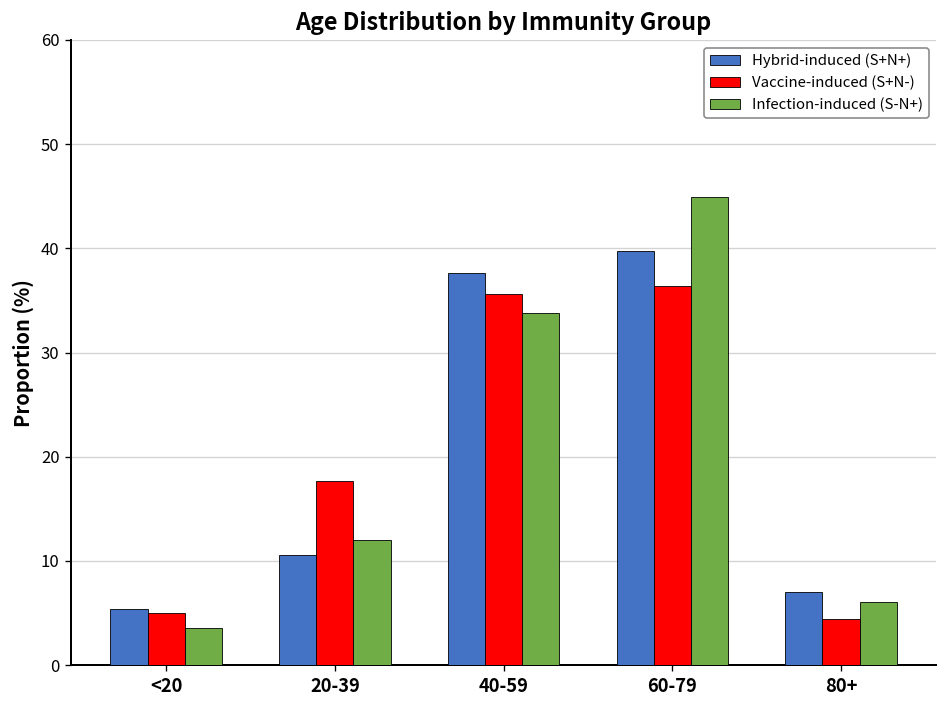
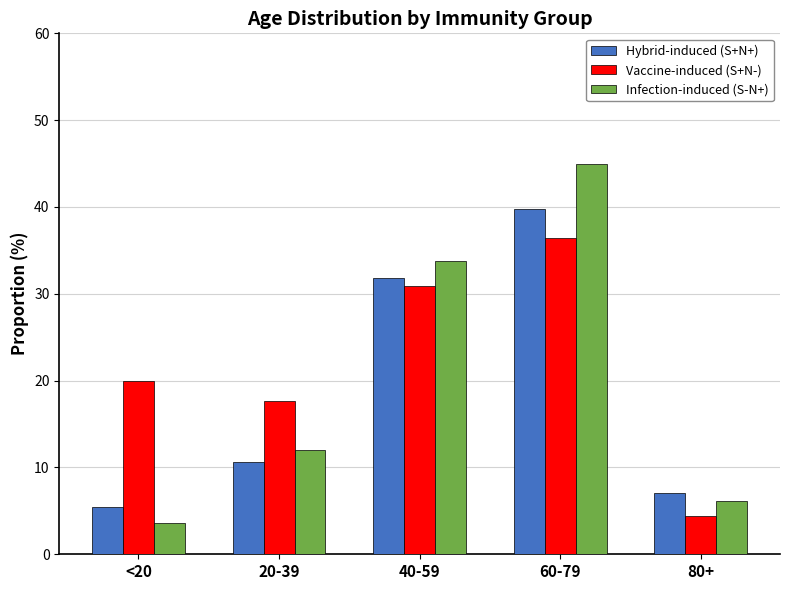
  {
    "Hybrid-induced (S+N+)": {
      "<20": 5,
      "20-39": 11,
-     "40-59": 38,
+     "40-59": 32,
      "60-79": 40,
      "80+": 7
    },
    "Vaccine-induced (S+N-)": {
-     "<20": 5,
+     "<20": 20,
      "20-39": 18,
-     "40-59": 36,
+     "40-59": 31,
      "60-79": 36,
      "80+": 4
    },
    "Infection-induced (S-N+)": {
      "<20": 4,
      "20-39": 12,
      "40-59": 34,
      "60-79": 45,
      "80+": 6
    }
  }
